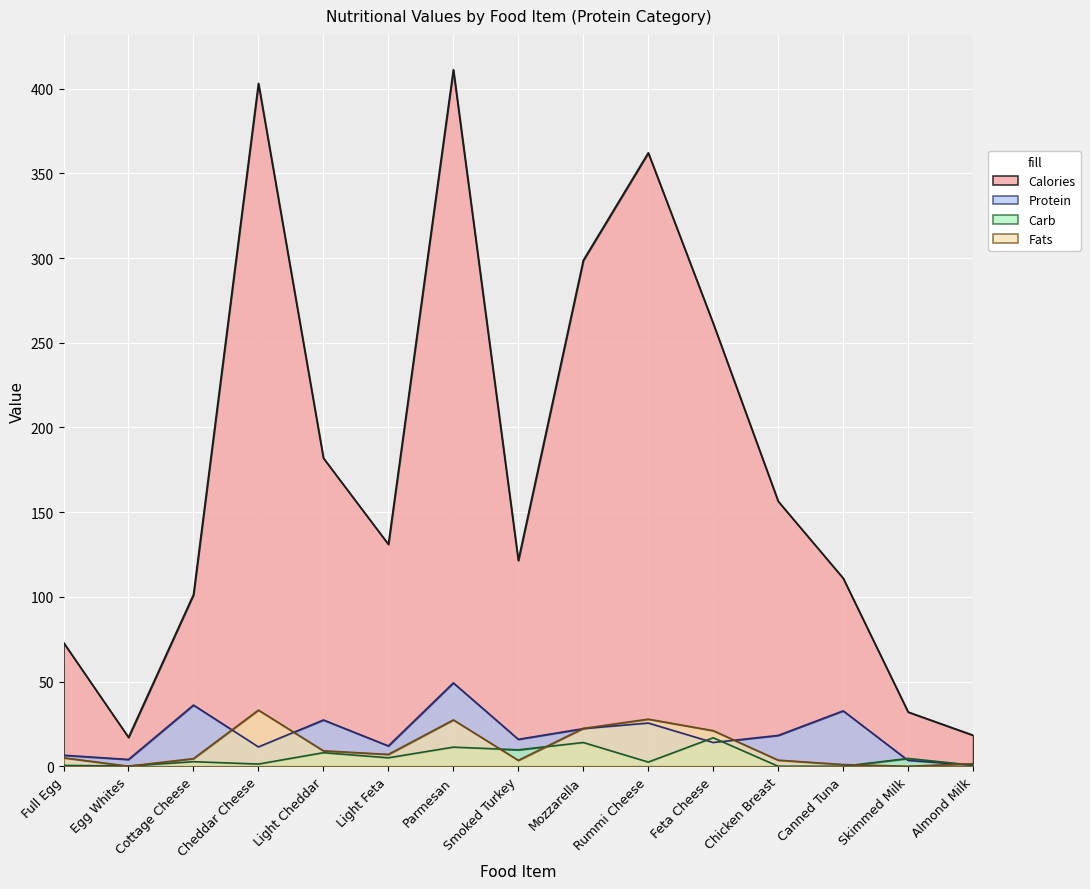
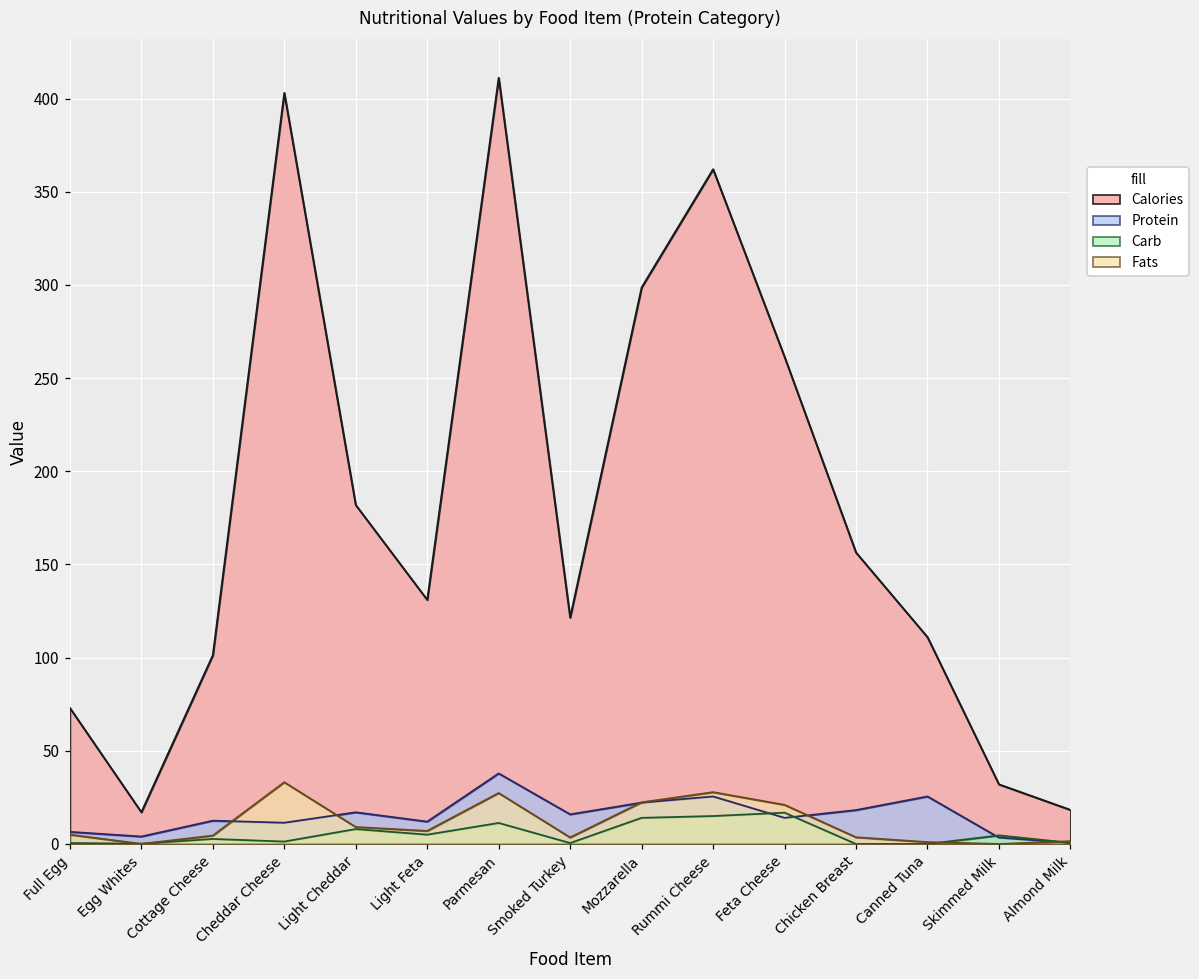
  {
    "Protein": {
      "Full Egg": 7,
      "Egg Whites": 4,
-     "Cottage Cheese": 36,
+     "Cottage Cheese": 13,
      "Cheddar Cheese": 11,
-     "Light Cheddar": 27,
+     "Light Cheddar": 17,
      "Light Feta": 12,
-     "Parmesan": 49,
+     "Parmesan": 38,
      "Smoked Turkey": 16,
      "Rummi Cheese": 26,
      "Feta Cheese": 14,
      "Chicken Breast": 18,
-     "Canned Tuna": 33
+     "Canned Tuna": 26
    },
    "Carb": {
      "Full Egg": 1,
      "Cottage Cheese": 3,
      "Cheddar Cheese": 1,
      "Light Feta": 5,
      "Parmesan": 11,
-     "Smoked Turkey": 10,
+     "Smoked Turkey": 1,
      "Mozzarella": 14,
-     "Rummi Cheese": 2,
+     "Rummi Cheese": 15,
      "Feta Cheese": 17,
      "Chicken Breast": 0
    }
  }
